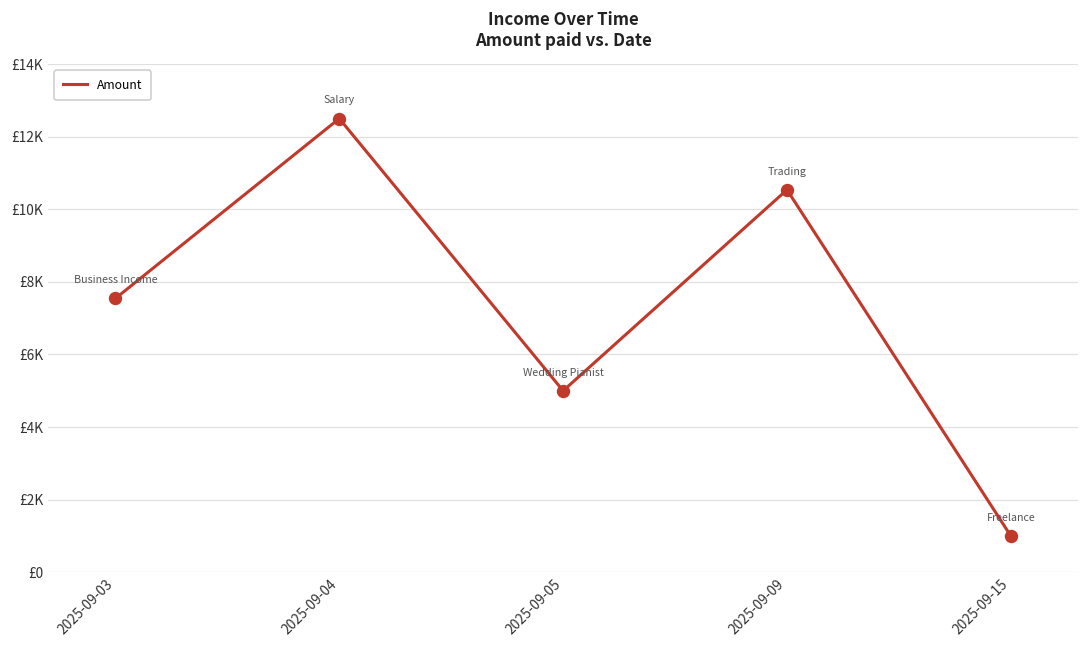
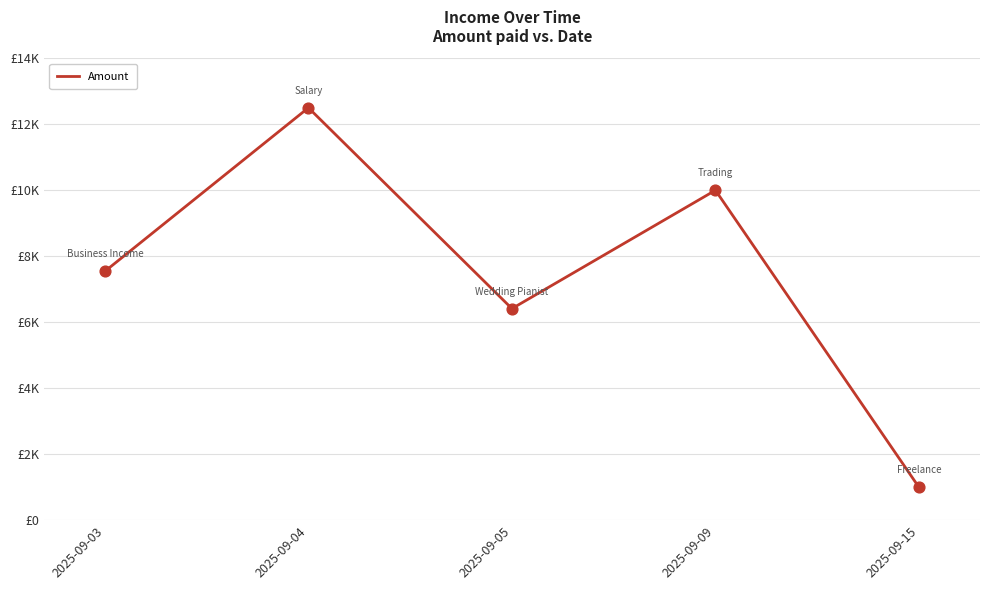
  {
    "2025-09-03": "£7500",
    "2025-09-04": "£12500",
-   "2025-09-05": "£5000",
-   "2025-09-09": "£10500",
+   "2025-09-05": "£6400",
+   "2025-09-09": "£10000",
    "2025-09-15": "£1000"
  }
